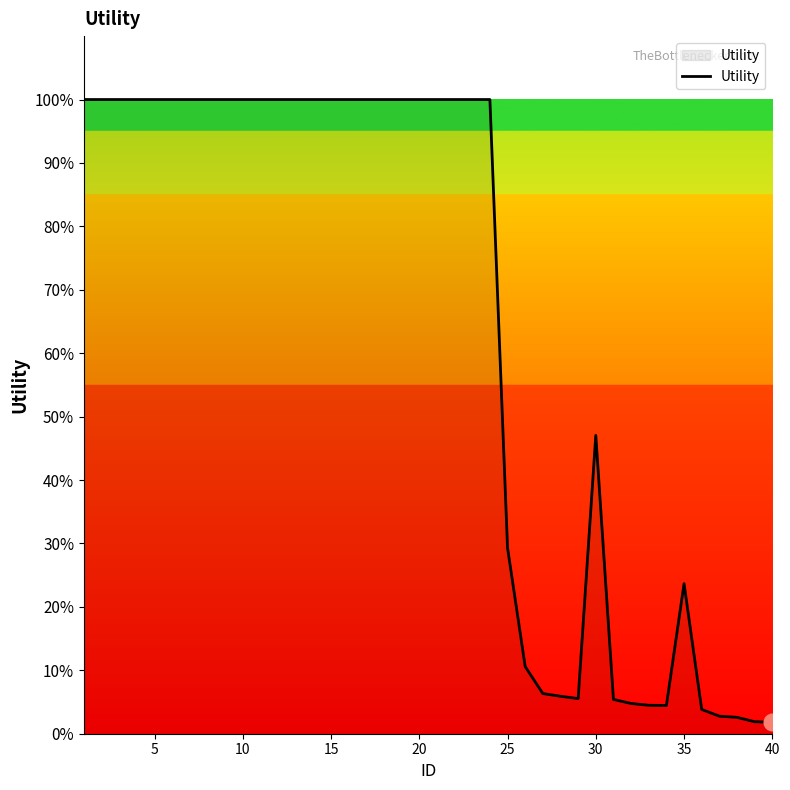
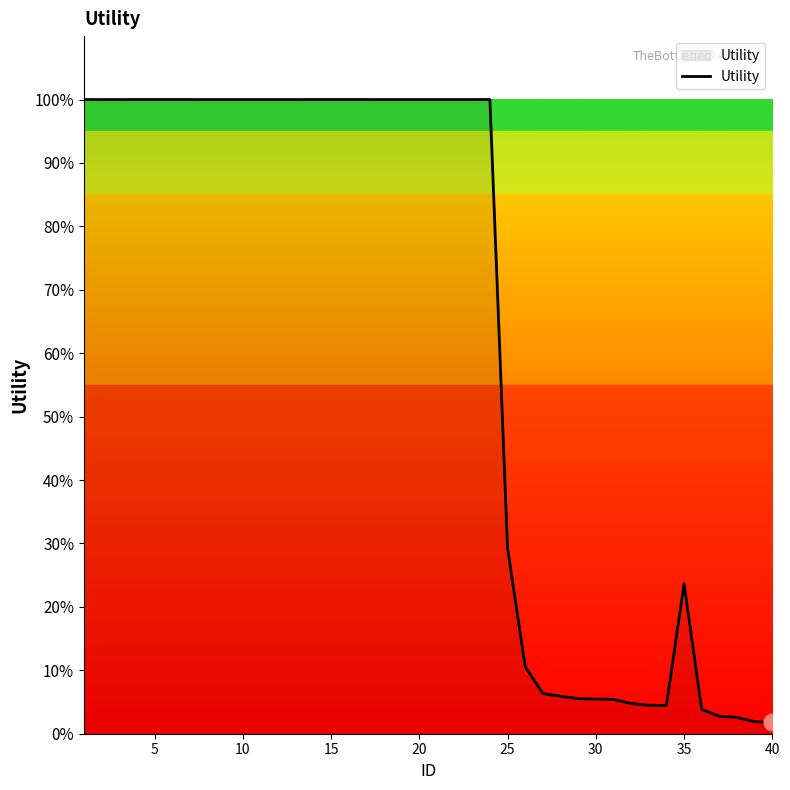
  {
    "Utility": {
      "5": "100%",
      "10": "100%",
      "15": "100%",
      "20": "100%",
      "25": "29%",
-     "30": "47%",
+     "30": "5%",
      "35": "24%"
    }
  }
